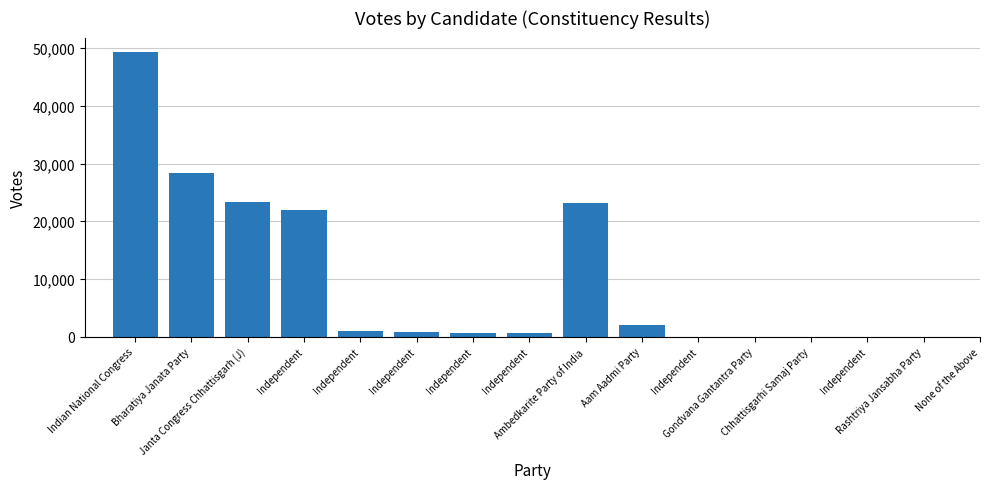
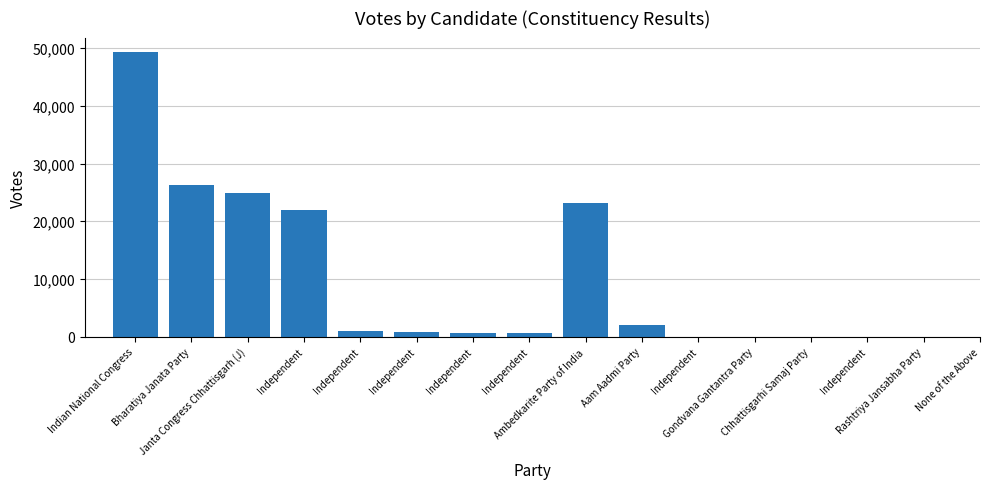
  {
    "Indian National Congress": "49,000",
-   "Bharatiya Janata Party": "28,000",
-   "Janta Congress Chhattisgarh (J)": "23,000",
+   "Bharatiya Janata Party": "26,000",
+   "Janta Congress Chhattisgarh (J)": "25,000",
    "Ambedkarite Party of India": "23,000",
    "Aam Aadmi Party": "2,000"
  }
